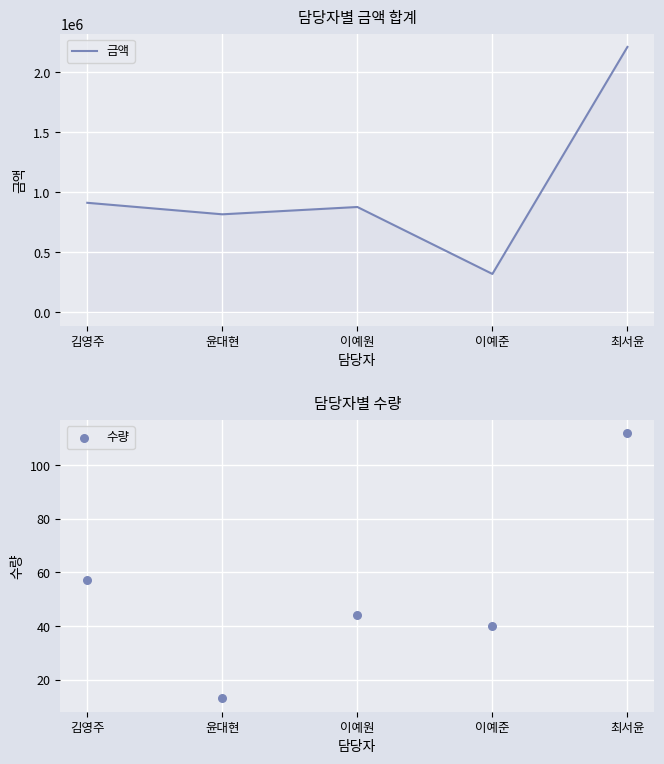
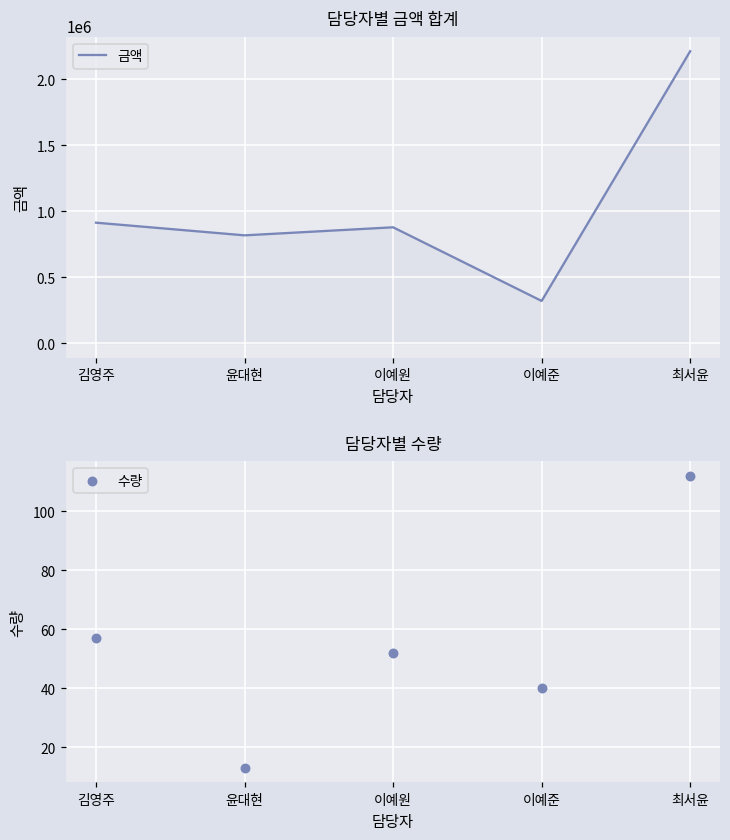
  {
    "담당자별 금액 합계": {
      "김영주": 910000,
      "윤대현": 820000,
      "이예원": 880000,
      "이예준": 320000,
      "최서윤": 2210000
    },
    "담당자별 수량": {
-     "이예원": 44
+     "이예원": 52
    }
  }
